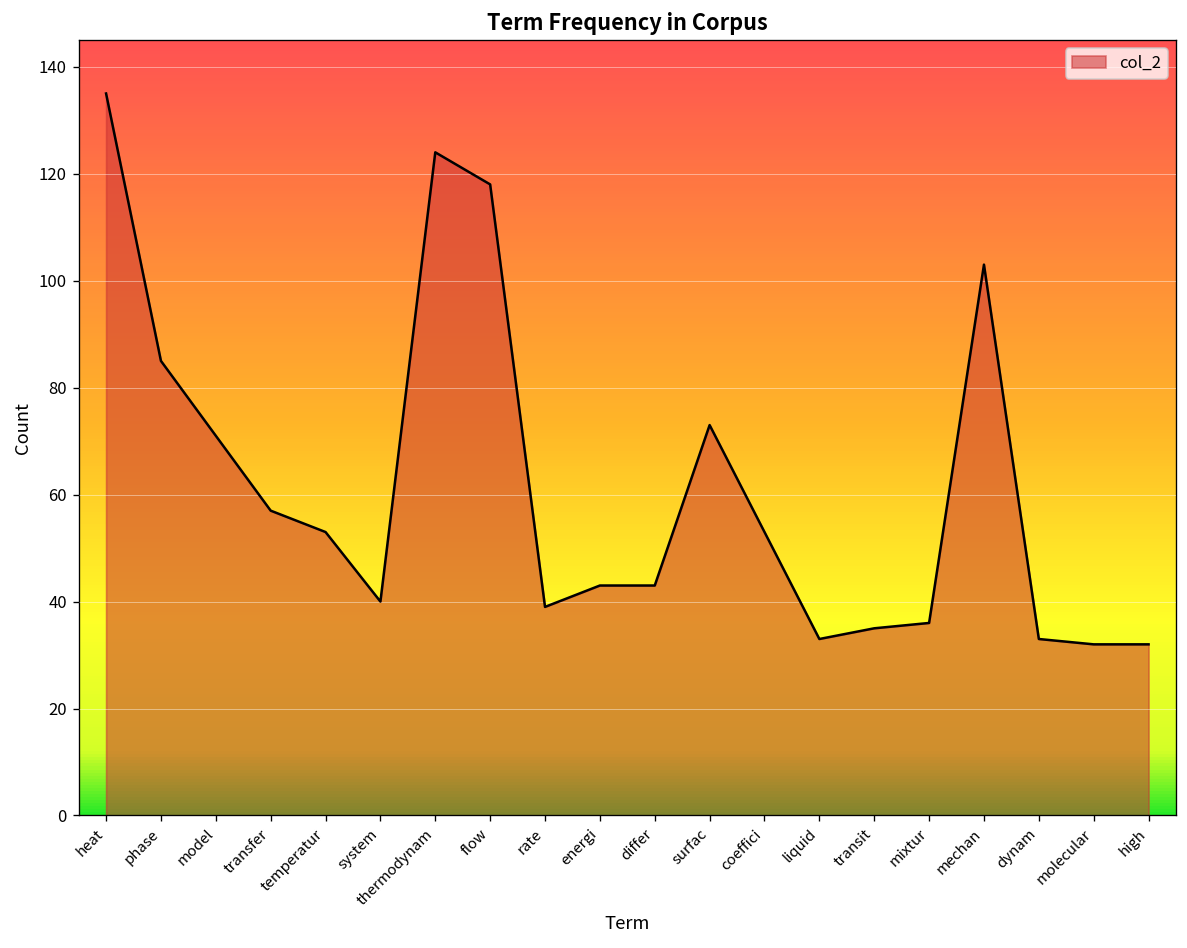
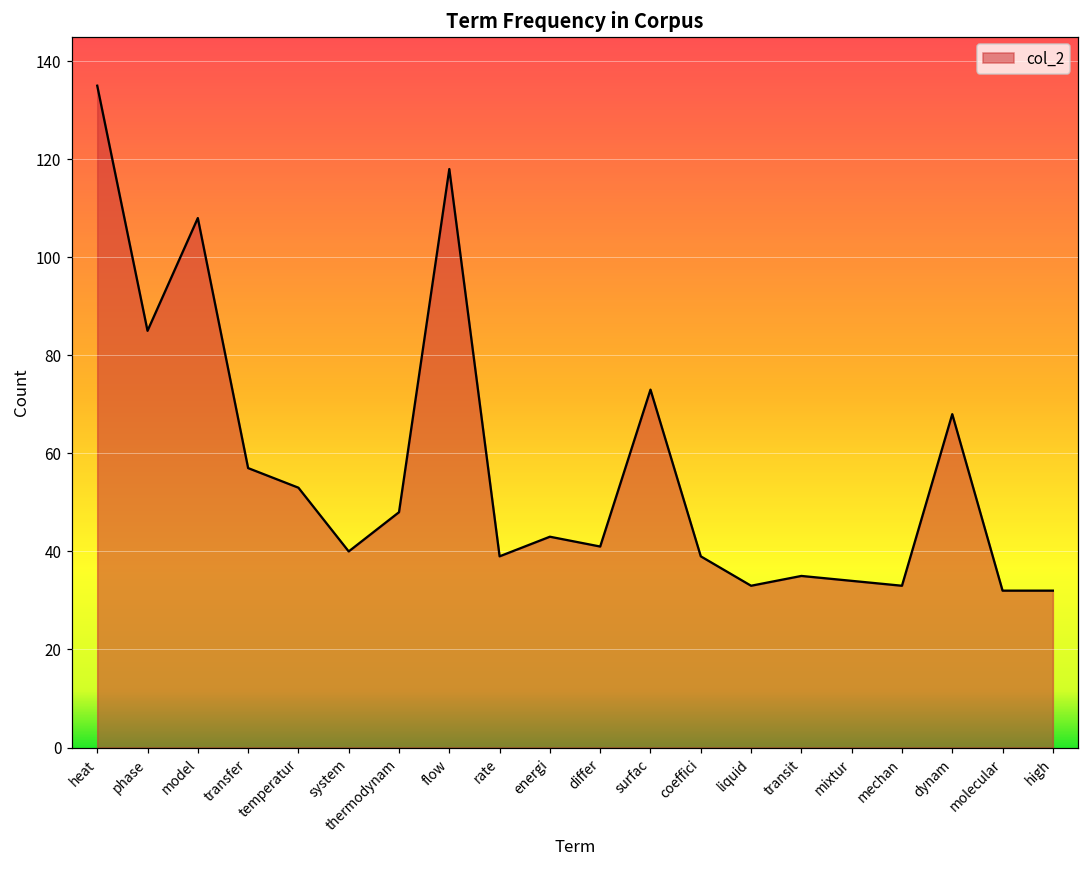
  {
    "heat": 135,
    "phase": 85,
-   "model": 71,
+   "model": 108,
    "transfer": 57,
    "temperatur": 53,
    "system": 40,
-   "thermodynam": 124,
+   "thermodynam": 48,
    "flow": 118,
    "rate": 39,
    "energi": 43,
-   "differ": 43,
+   "differ": 41,
    "surfac": 73,
-   "coeffici": 53,
+   "coeffici": 39,
    "liquid": 33,
    "transit": 35,
-   "mixtur": 36,
-   "mechan": 103,
-   "dynam": 33,
+   "mixtur": 34,
+   "mechan": 33,
+   "dynam": 68,
    "molecular": 32,
    "high": 32
  }
